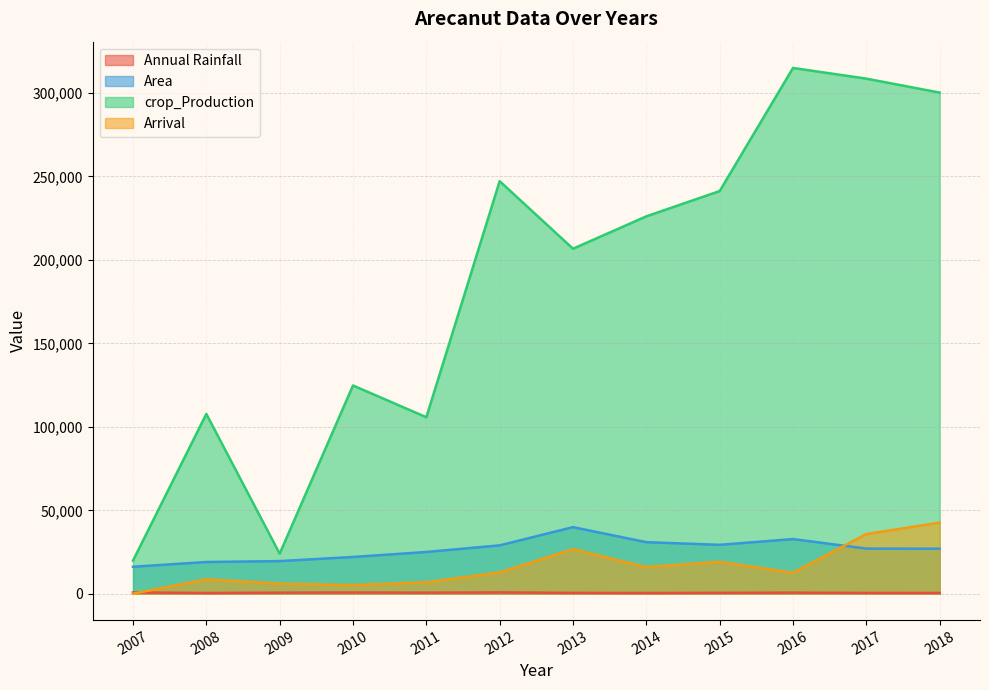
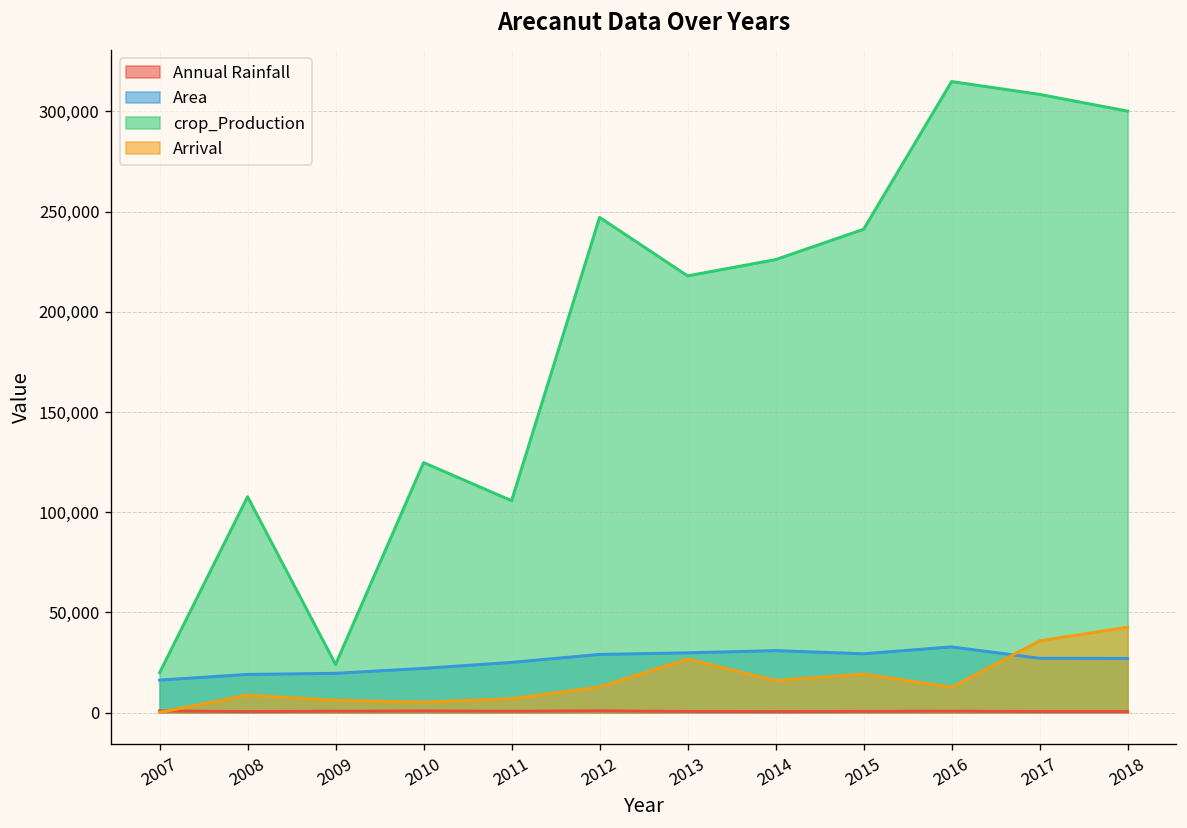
  {
    "Annual Rainfall": {
      "2008": "0",
      "2009": "1,000",
      "2010": "1,000",
      "2011": "1,000",
      "2012": "1,000",
      "2013": "1,000",
      "2014": "0",
      "2015": "1,000",
      "2016": "1,000",
      "2017": "1,000",
      "2018": "1,000"
    },
    "Area": {
      "2007": "16,000",
      "2008": "19,000",
      "2009": "20,000",
      "2010": "22,000",
      "2011": "25,000",
      "2012": "29,000",
-     "2013": "40,000",
+     "2013": "30,000",
      "2014": "31,000",
      "2015": "29,000",
      "2016": "33,000",
      "2017": "27,000",
      "2018": "27,000"
    },
    "crop_Production": {
      "2007": "20,000",
      "2008": "108,000",
      "2009": "24,000",
      "2010": "125,000",
      "2011": "106,000",
      "2012": "247,000",
-     "2013": "207,000",
+     "2013": "218,000",
      "2014": "226,000",
      "2015": "241,000",
      "2016": "315,000",
      "2017": "308,000",
      "2018": "300,000"
    },
    "Arrival": {
      "2008": "9,000",
      "2009": "6,000",
      "2010": "5,000",
      "2011": "7,000",
      "2012": "13,000",
      "2013": "27,000",
      "2014": "16,000",
      "2015": "19,000",
      "2016": "13,000",
      "2017": "36,000",
      "2018": "43,000"
    }
  }
